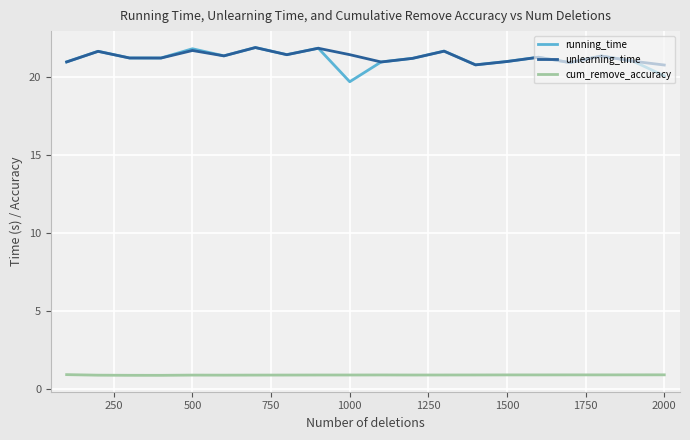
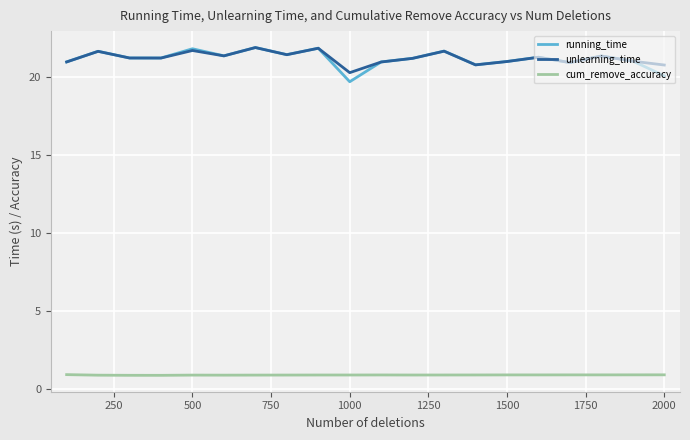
  {
    "running_time": {
      "1000": 19.7
    },
    "unlearning_time": {
-     "1000": 21.4
+     "1000": 20.3
    },
    "cum_remove_accuracy": {
      "500": 0.9,
      "1000": 0.9,
      "1500": 0.9,
      "2000": 0.9
    }
  }
